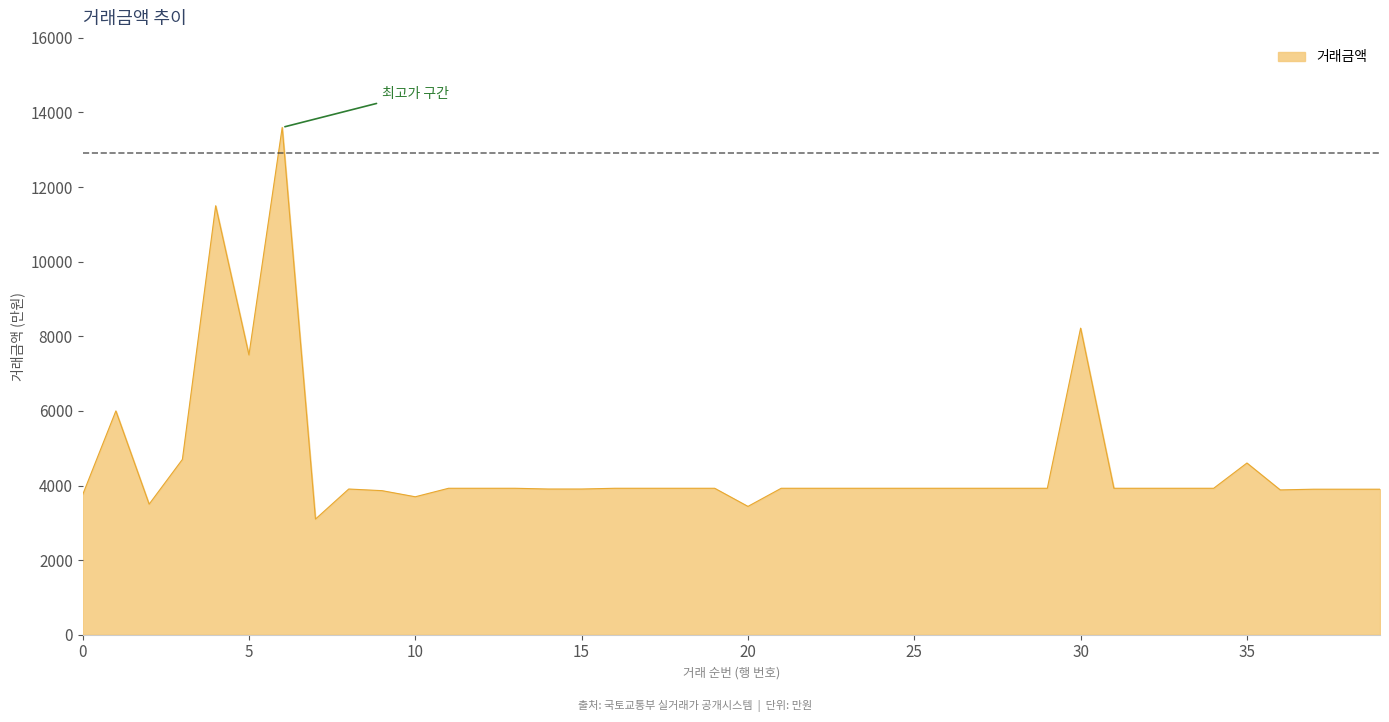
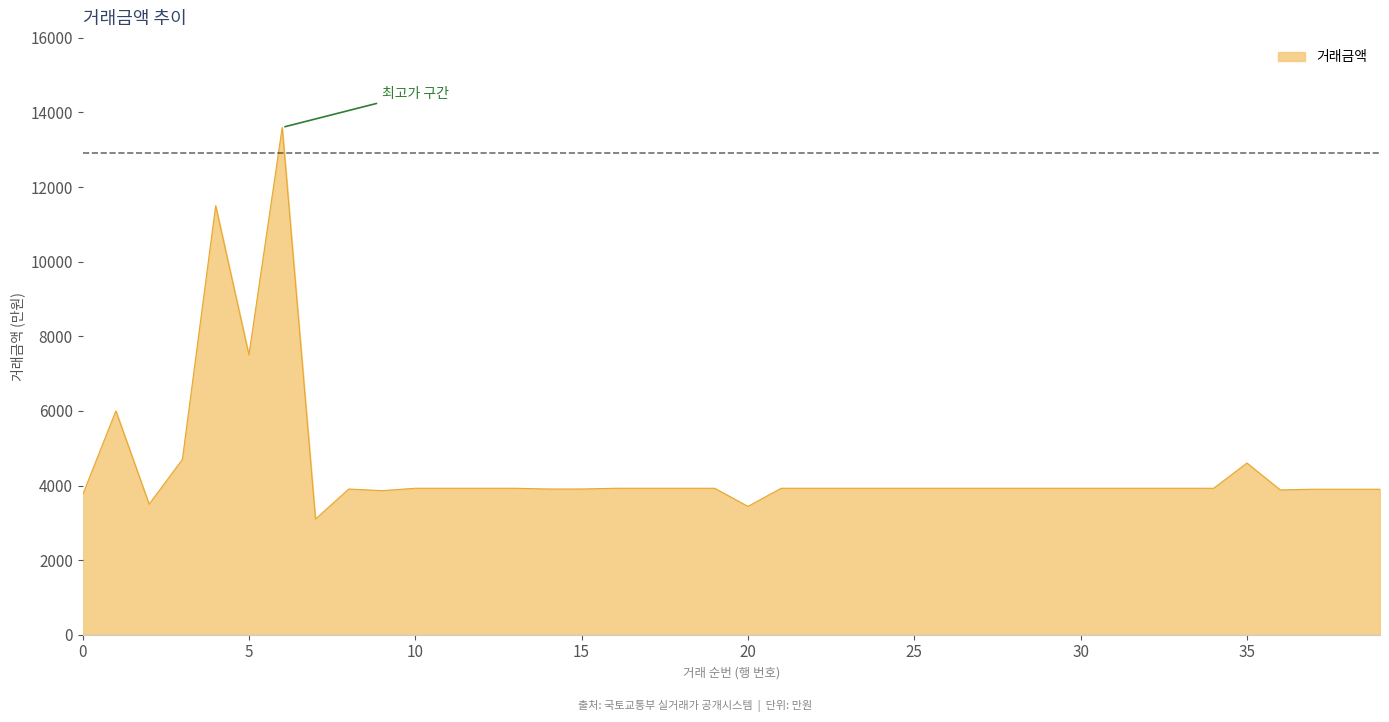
  {
    "0": 3800,
    "5": 7500,
-   "10": 3700,
+   "10": 3900,
    "15": 3900,
    "20": 3400,
    "25": 3900,
-   "30": 8200,
+   "30": 3900,
    "35": 4600
  }
